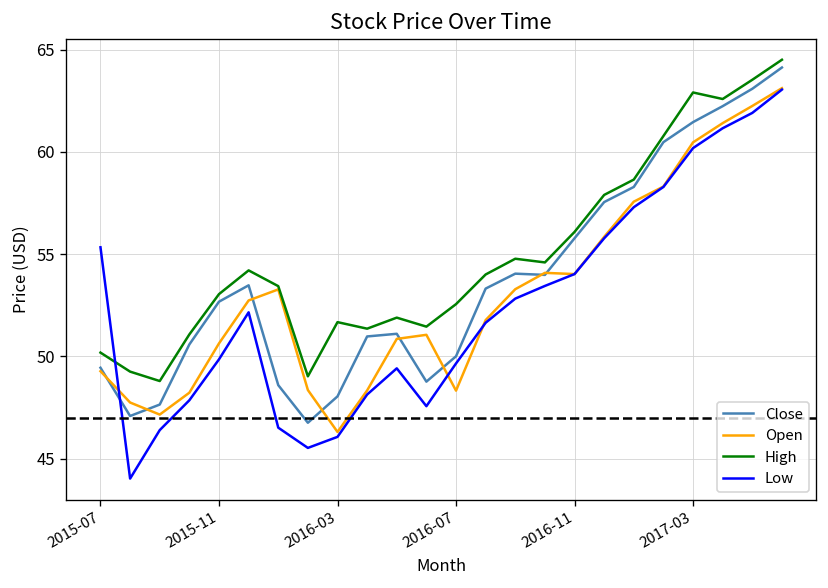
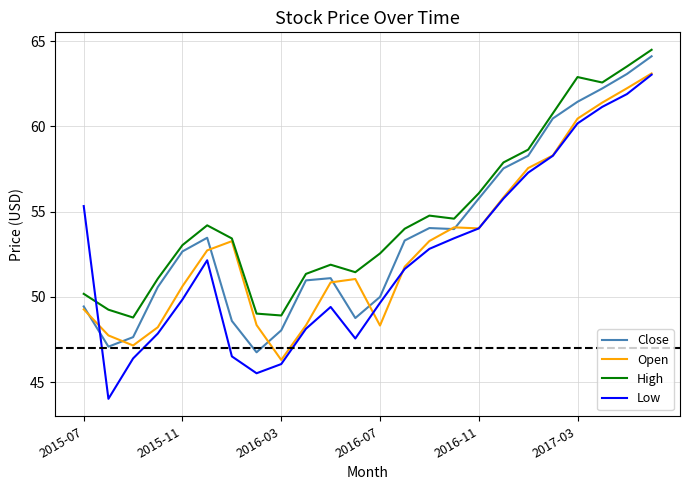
  {
    "Close": {
      "2015-07": 49.4,
      "2015-11": 52.7,
      "2016-03": 48.0,
      "2016-07": 50.0,
      "2016-11": 55.8,
      "2017-03": 61.5
    },
    "Open": {
      "2015-07": 49.3,
      "2015-11": 50.6,
      "2016-03": 46.3,
      "2016-07": 48.3,
      "2017-03": 60.5
    },
    "High": {
      "2015-07": 50.2,
      "2015-11": 53.0,
-     "2016-03": 51.7,
+     "2016-03": 48.9,
      "2016-07": 52.6,
      "2016-11": 56.1,
      "2017-03": 62.9
    },
    "Low": {
      "2015-07": 55.3,
      "2015-11": 49.9,
      "2016-03": 46.1,
      "2016-07": 49.7,
      "2017-03": 60.2
    }
  }
